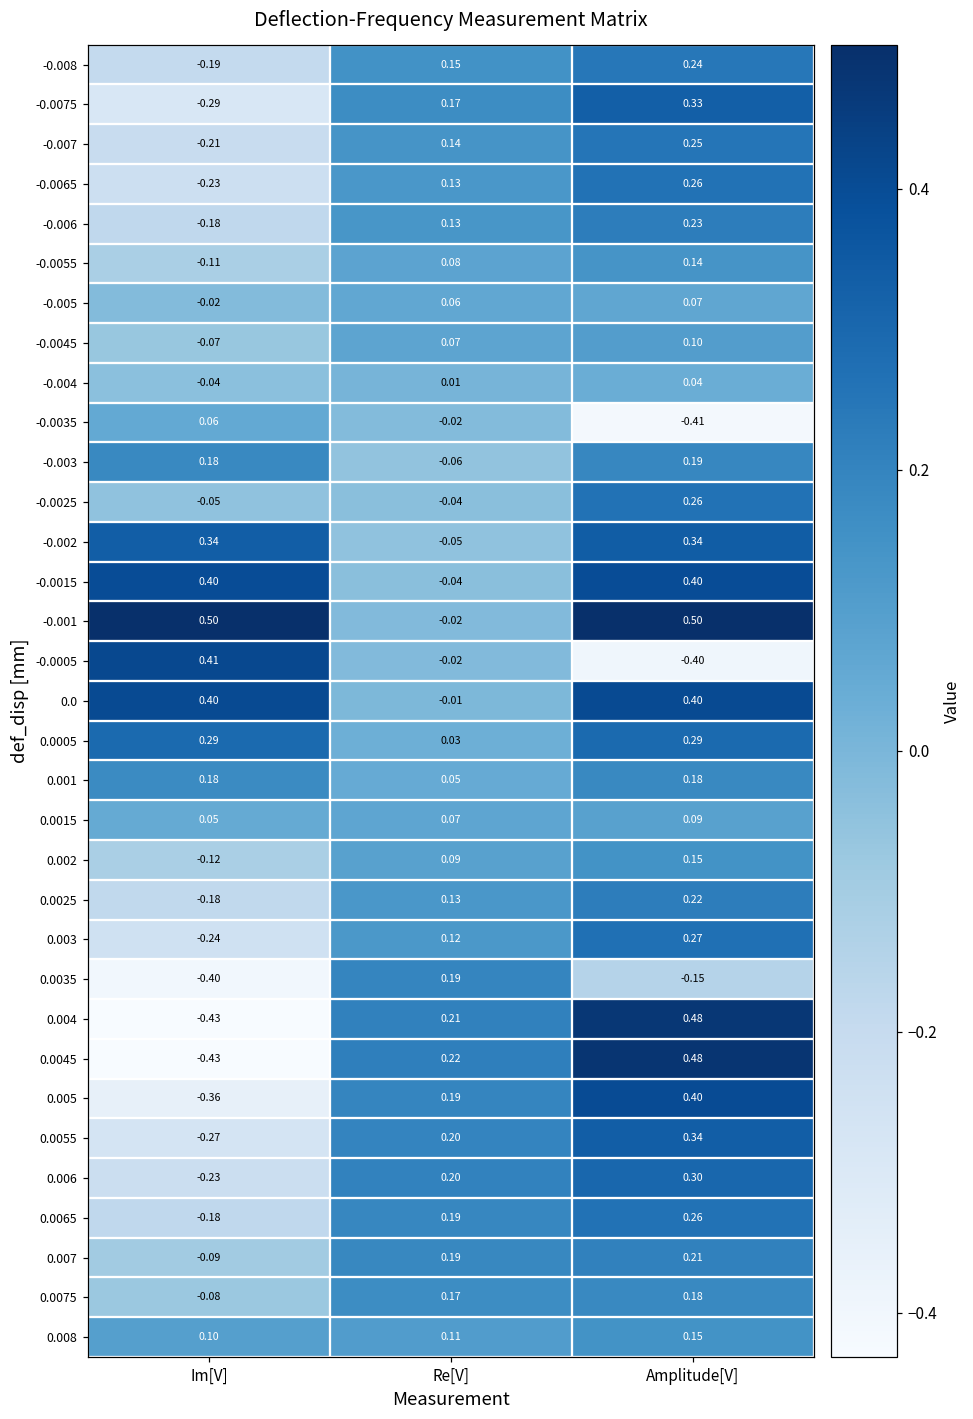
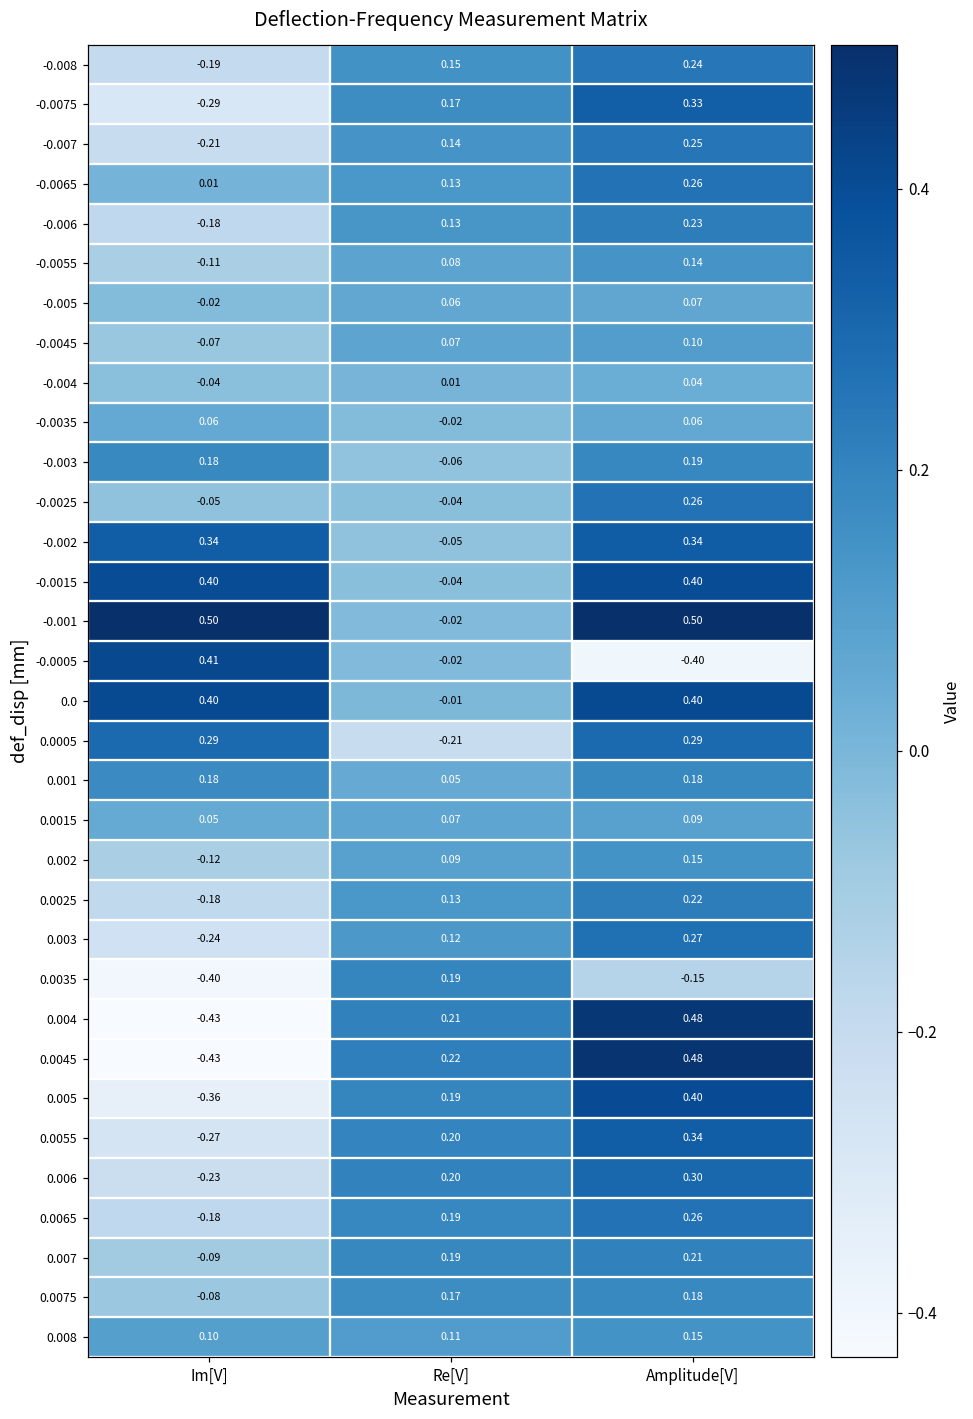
  {
    "-0.008": {
      "Im[V]": -0.19,
      "Re[V]": 0.15,
      "Amplitude[V]": 0.24
    },
    "-0.0075": {
      "Im[V]": -0.29,
      "Re[V]": 0.17,
      "Amplitude[V]": 0.33
    },
    "-0.007": {
      "Im[V]": -0.21,
      "Re[V]": 0.14,
      "Amplitude[V]": 0.25
    },
    "-0.0065": {
-     "Im[V]": -0.23,
+     "Im[V]": 0.01,
      "Re[V]": 0.13,
      "Amplitude[V]": 0.26
    },
    "-0.006": {
      "Im[V]": -0.18,
      "Re[V]": 0.13,
      "Amplitude[V]": 0.23
    },
    "-0.0055": {
      "Im[V]": -0.11,
      "Re[V]": 0.08,
      "Amplitude[V]": 0.14
    },
    "-0.005": {
      "Im[V]": -0.02,
      "Re[V]": 0.06,
      "Amplitude[V]": 0.07
    },
    "-0.0045": {
      "Im[V]": -0.07,
      "Re[V]": 0.07,
      "Amplitude[V]": 0.10
    },
    "-0.004": {
      "Im[V]": -0.04,
      "Re[V]": 0.01,
      "Amplitude[V]": 0.04
    },
    "-0.0035": {
      "Im[V]": 0.06,
      "Re[V]": -0.02,
-     "Amplitude[V]": -0.41
+     "Amplitude[V]": 0.06
    },
    "-0.003": {
      "Im[V]": 0.18,
      "Re[V]": -0.06,
      "Amplitude[V]": 0.19
    },
    "-0.0025": {
      "Im[V]": -0.05,
      "Re[V]": -0.04,
      "Amplitude[V]": 0.26
    },
    "-0.002": {
      "Im[V]": 0.34,
      "Re[V]": -0.05,
      "Amplitude[V]": 0.34
    },
    "-0.0015": {
      "Im[V]": 0.40,
      "Re[V]": -0.04,
      "Amplitude[V]": 0.40
    },
    "-0.001": {
      "Im[V]": 0.50,
      "Re[V]": -0.02,
      "Amplitude[V]": 0.50
    },
    "-0.0005": {
      "Im[V]": 0.41,
      "Re[V]": -0.02,
      "Amplitude[V]": -0.40
    },
    "0.0": {
      "Im[V]": 0.40,
      "Re[V]": -0.01,
      "Amplitude[V]": 0.40
    },
    "0.0005": {
      "Im[V]": 0.29,
-     "Re[V]": 0.03,
+     "Re[V]": -0.21,
      "Amplitude[V]": 0.29
    },
    "0.001": {
      "Im[V]": 0.18,
      "Re[V]": 0.05,
      "Amplitude[V]": 0.18
    },
    "0.0015": {
      "Im[V]": 0.05,
      "Re[V]": 0.07,
      "Amplitude[V]": 0.09
    },
    "0.002": {
      "Im[V]": -0.12,
      "Re[V]": 0.09,
      "Amplitude[V]": 0.15
    },
    "0.0025": {
      "Im[V]": -0.18,
      "Re[V]": 0.13,
      "Amplitude[V]": 0.22
    },
    "0.003": {
      "Im[V]": -0.24,
      "Re[V]": 0.12,
      "Amplitude[V]": 0.27
    },
    "0.0035": {
      "Im[V]": -0.40,
      "Re[V]": 0.19,
      "Amplitude[V]": -0.15
    },
    "0.004": {
      "Im[V]": -0.43,
      "Re[V]": 0.21,
      "Amplitude[V]": 0.48
    },
    "0.0045": {
      "Im[V]": -0.43,
      "Re[V]": 0.22,
      "Amplitude[V]": 0.48
    },
    "0.005": {
      "Im[V]": -0.36,
      "Re[V]": 0.19,
      "Amplitude[V]": 0.40
    },
    "0.0055": {
      "Im[V]": -0.27,
      "Re[V]": 0.20,
      "Amplitude[V]": 0.34
    },
    "0.006": {
      "Im[V]": -0.23,
      "Re[V]": 0.20,
      "Amplitude[V]": 0.30
    },
    "0.0065": {
      "Im[V]": -0.18,
      "Re[V]": 0.19,
      "Amplitude[V]": 0.26
    },
    "0.007": {
      "Im[V]": -0.09,
      "Re[V]": 0.19,
      "Amplitude[V]": 0.21
    },
    "0.0075": {
      "Im[V]": -0.08,
      "Re[V]": 0.17,
      "Amplitude[V]": 0.18
    },
    "0.008": {
      "Im[V]": 0.10,
      "Re[V]": 0.11,
      "Amplitude[V]": 0.15
    }
  }
